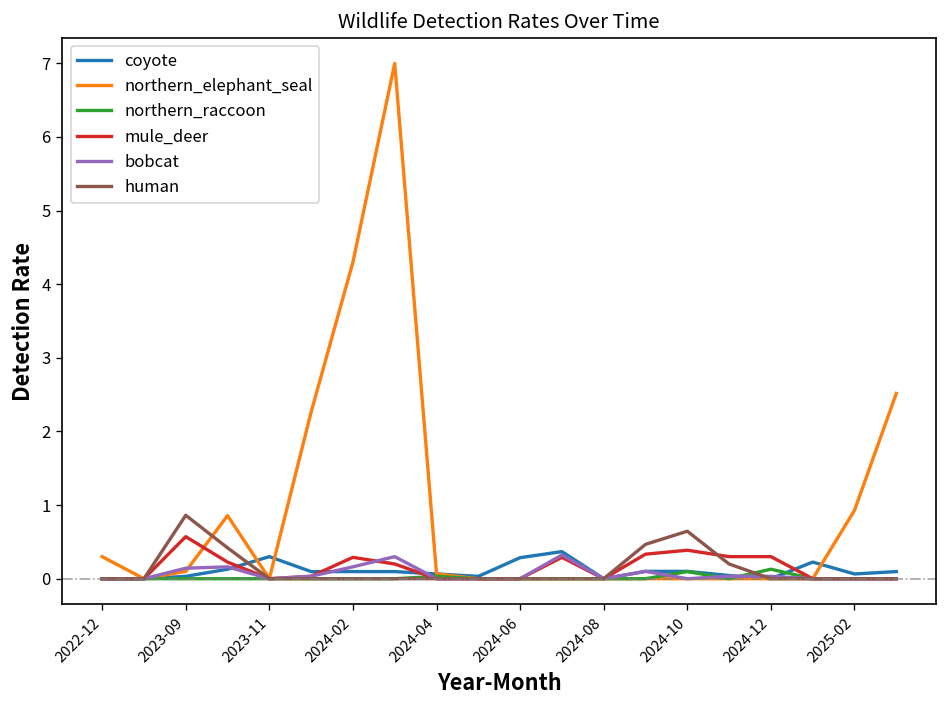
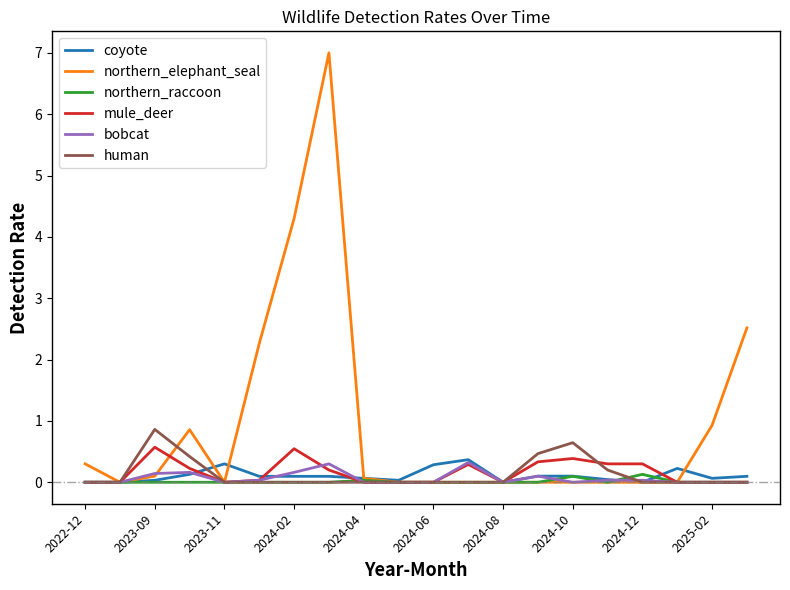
  {
    "coyote": {
      "2024-02": 0.1
    },
    "northern_elephant_seal": {
      "2022-12": 0.3,
      "2023-09": 0.1,
      "2024-02": 4.3
    },
    "northern_raccoon": {
      "2024-12": 0.1
    },
    "mule_deer": {
      "2023-09": 0.6,
-     "2024-02": 0.3,
+     "2024-02": 0.5,
      "2024-12": 0.3
    },
    "bobcat": {
      "2023-09": 0.1,
      "2024-02": 0.2
    },
    "human": {
      "2023-09": 0.9
    }
  }
